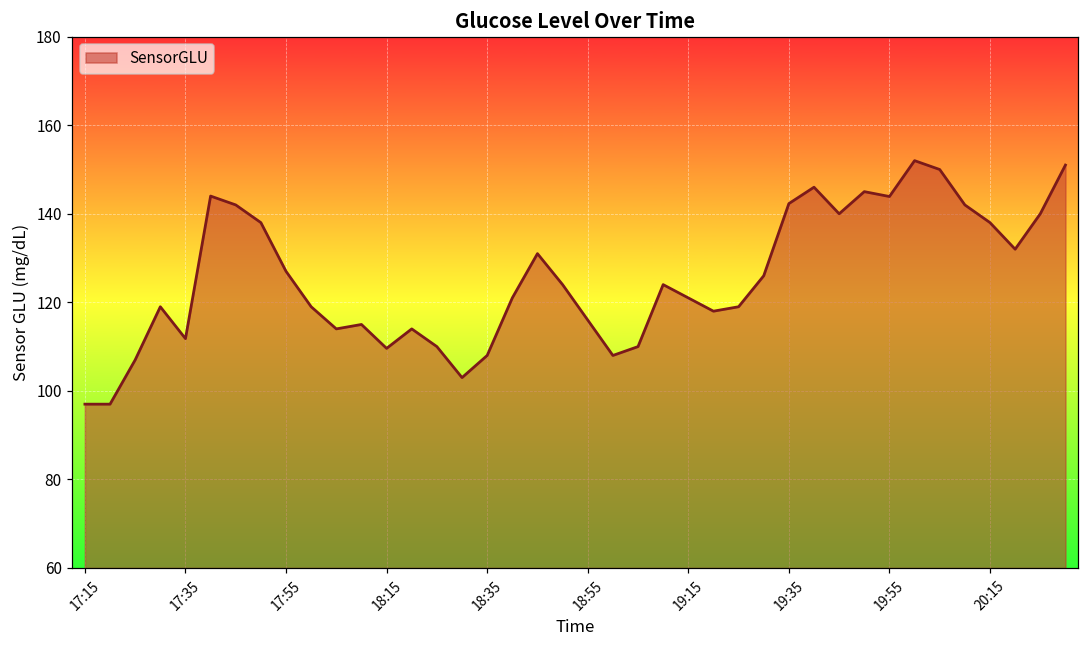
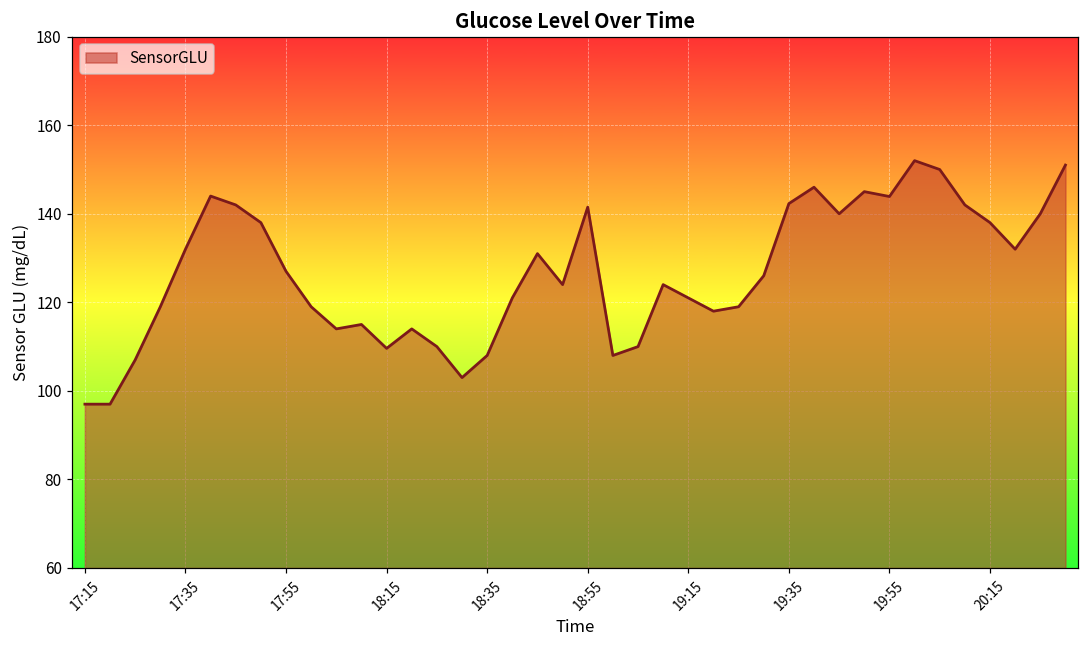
  {
    "17:15": 97,
-   "17:35": 112,
+   "17:35": 132,
    "17:55": 127,
    "18:15": 110,
    "18:35": 108,
-   "18:55": 116,
+   "18:55": 142,
    "19:15": 121,
    "19:35": 142,
    "19:55": 144,
    "20:15": 138
  }
